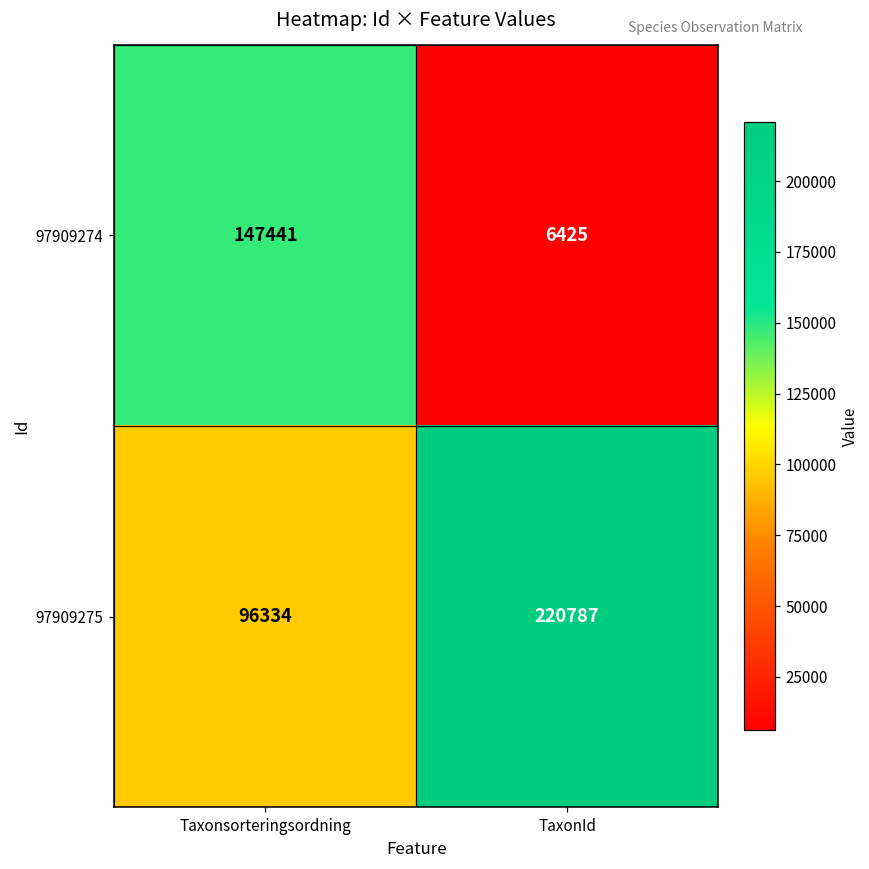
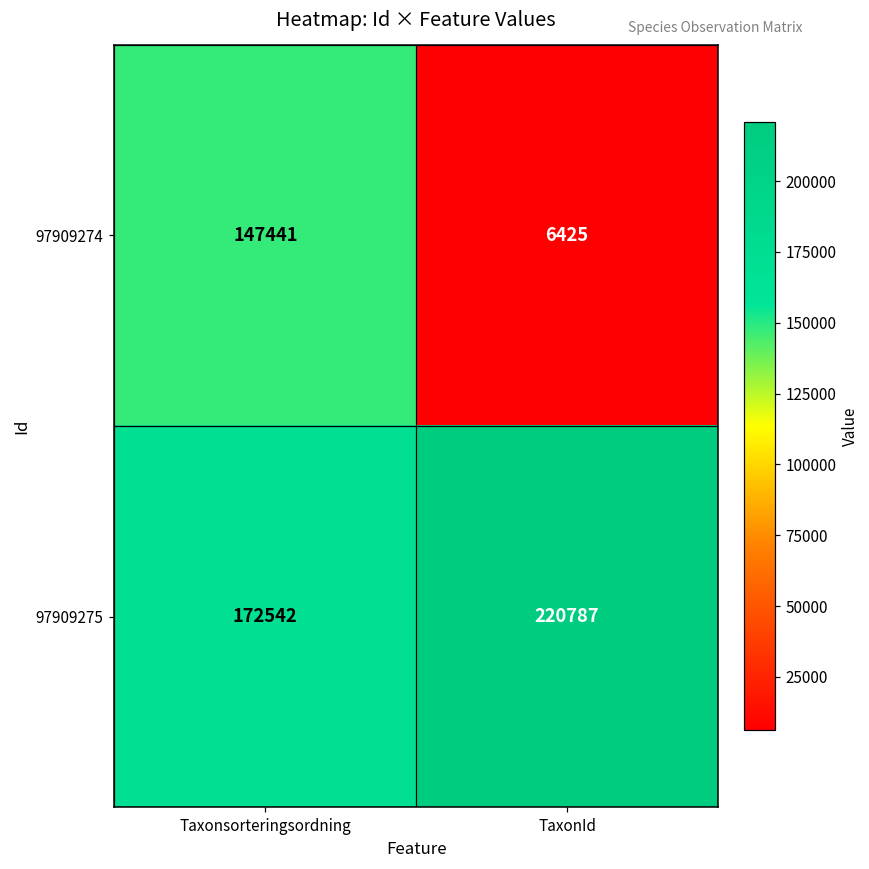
  {
    "97909274": {
      "Taxonsorteringsordning": 147441,
      "TaxonId": 6425
    },
    "97909275": {
-     "Taxonsorteringsordning": 96334,
+     "Taxonsorteringsordning": 172542,
      "TaxonId": 220787
    }
  }
